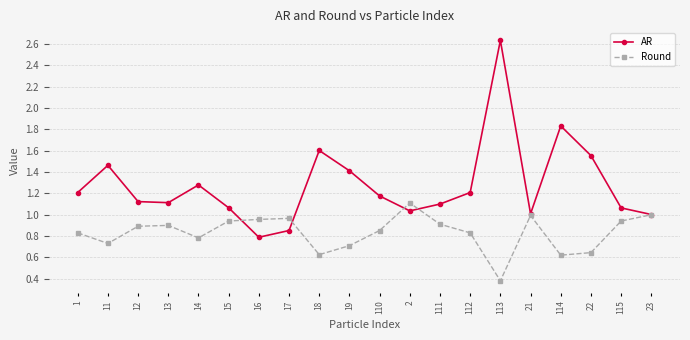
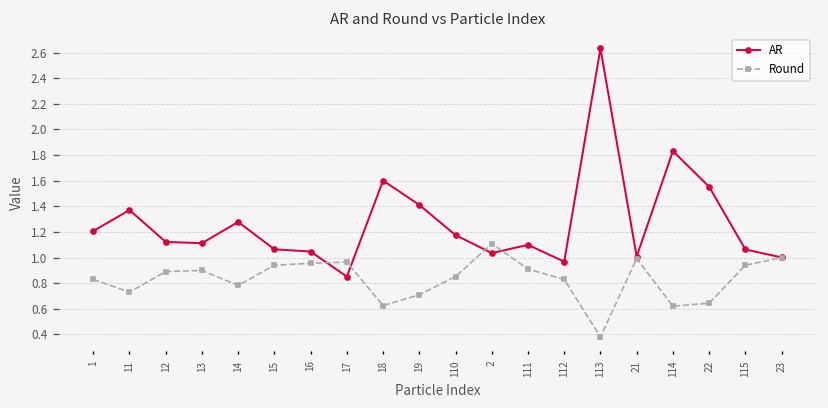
  {
    "AR": {
      "1": 1.21,
-     "11": 1.46,
+     "11": 1.37,
      "12": 1.12,
      "13": 1.11,
      "14": 1.28,
      "15": 1.06,
-     "16": 0.79,
+     "16": 1.05,
      "17": 0.85,
      "18": 1.60,
      "19": 1.41,
      "110": 1.18,
      "2": 1.04,
      "111": 1.10,
-     "112": 1.21,
+     "112": 0.97,
      "113": 2.63,
      "114": 1.83,
      "22": 1.55,
      "115": 1.06
    },
    "Round": {
      "1": 0.83,
      "11": 0.73,
      "12": 0.89,
      "13": 0.90,
      "14": 0.78,
      "15": 0.94,
      "16": 0.96,
      "17": 0.97,
      "18": 0.63,
      "19": 0.71,
      "110": 0.85,
      "2": 1.11,
      "111": 0.91,
      "112": 0.83,
      "113": 0.38,
      "114": 0.62,
      "22": 0.64,
      "115": 0.94
    }
  }
